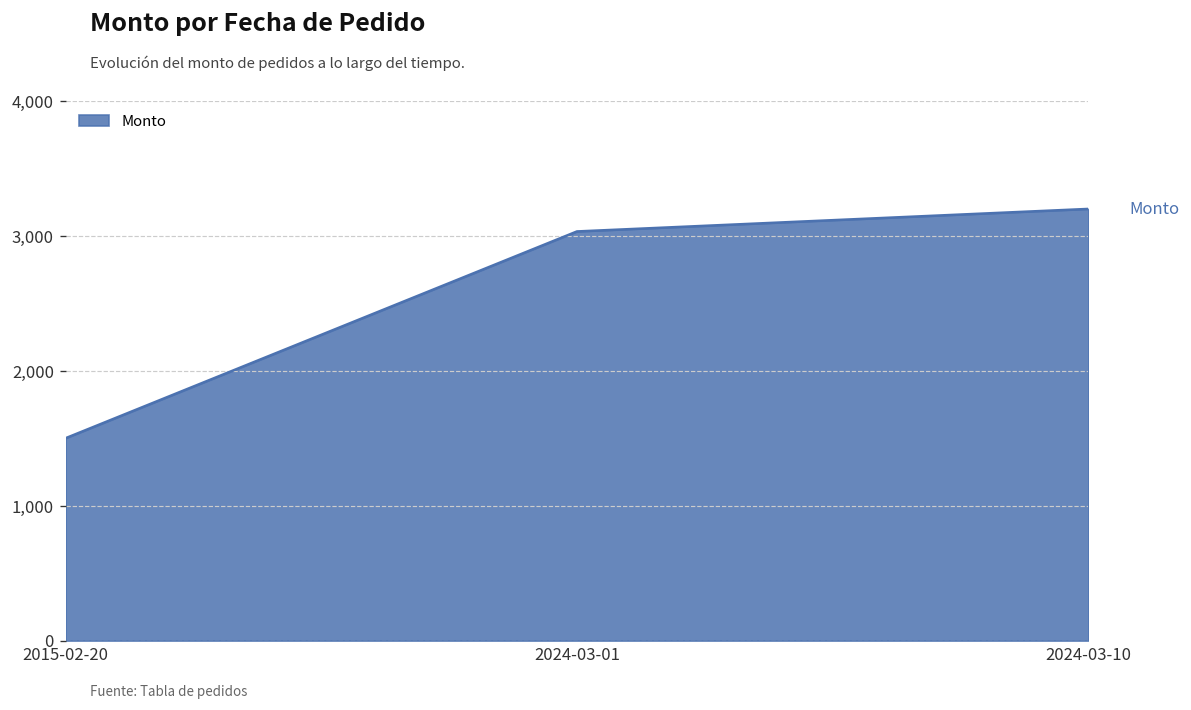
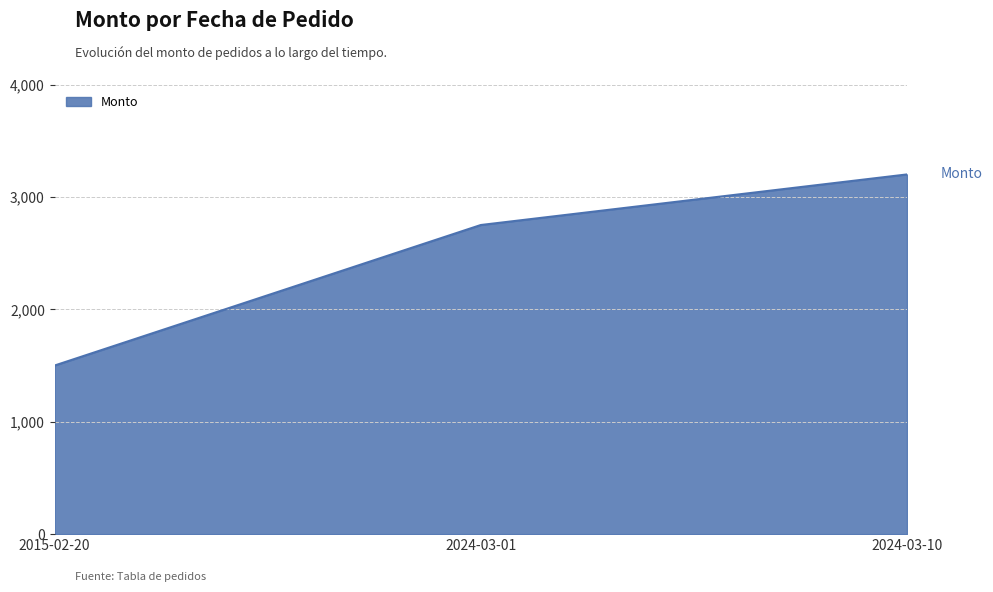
  {
    "2015-02-20": "1,500",
-   "2024-03-01": "3,030",
+   "2024-03-01": "2,750",
    "2024-03-10": "3,200"
  }
